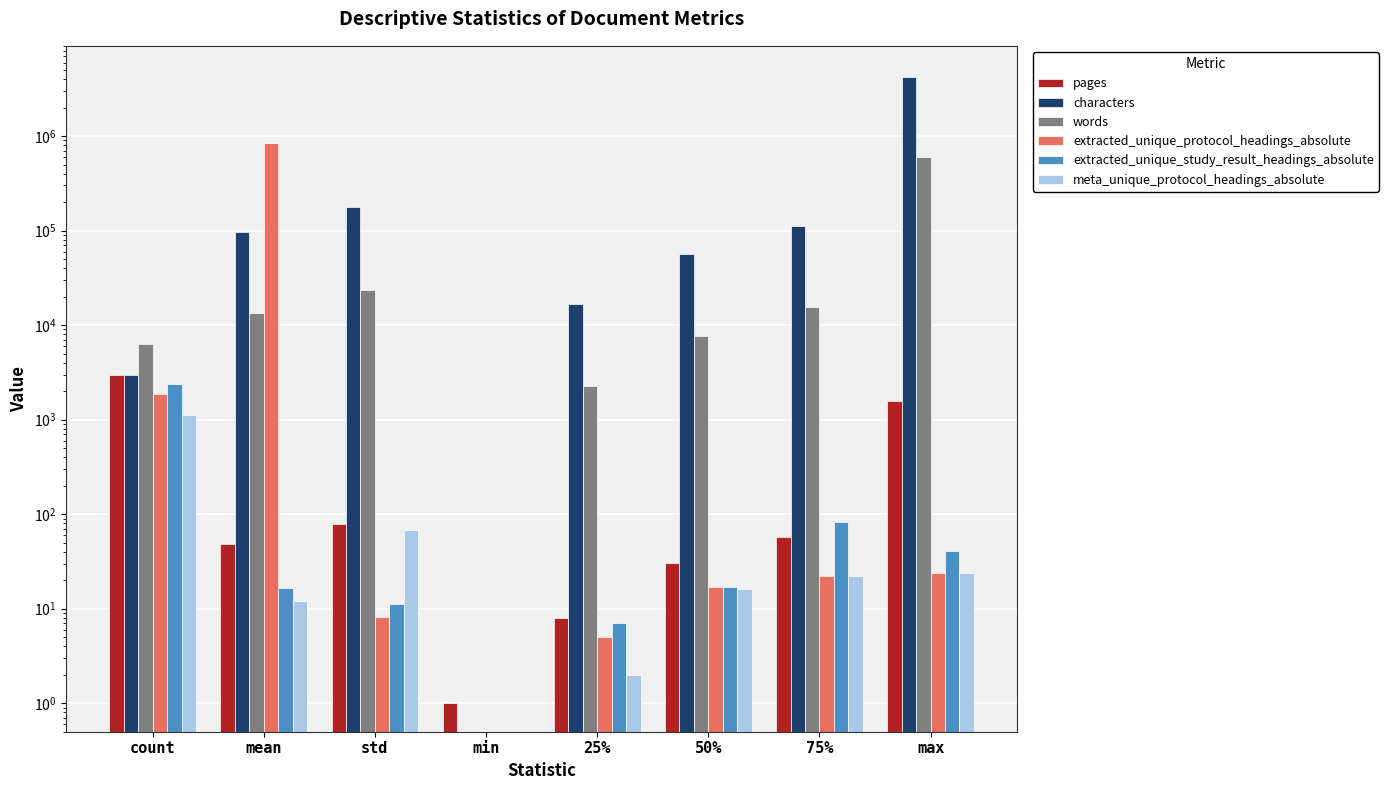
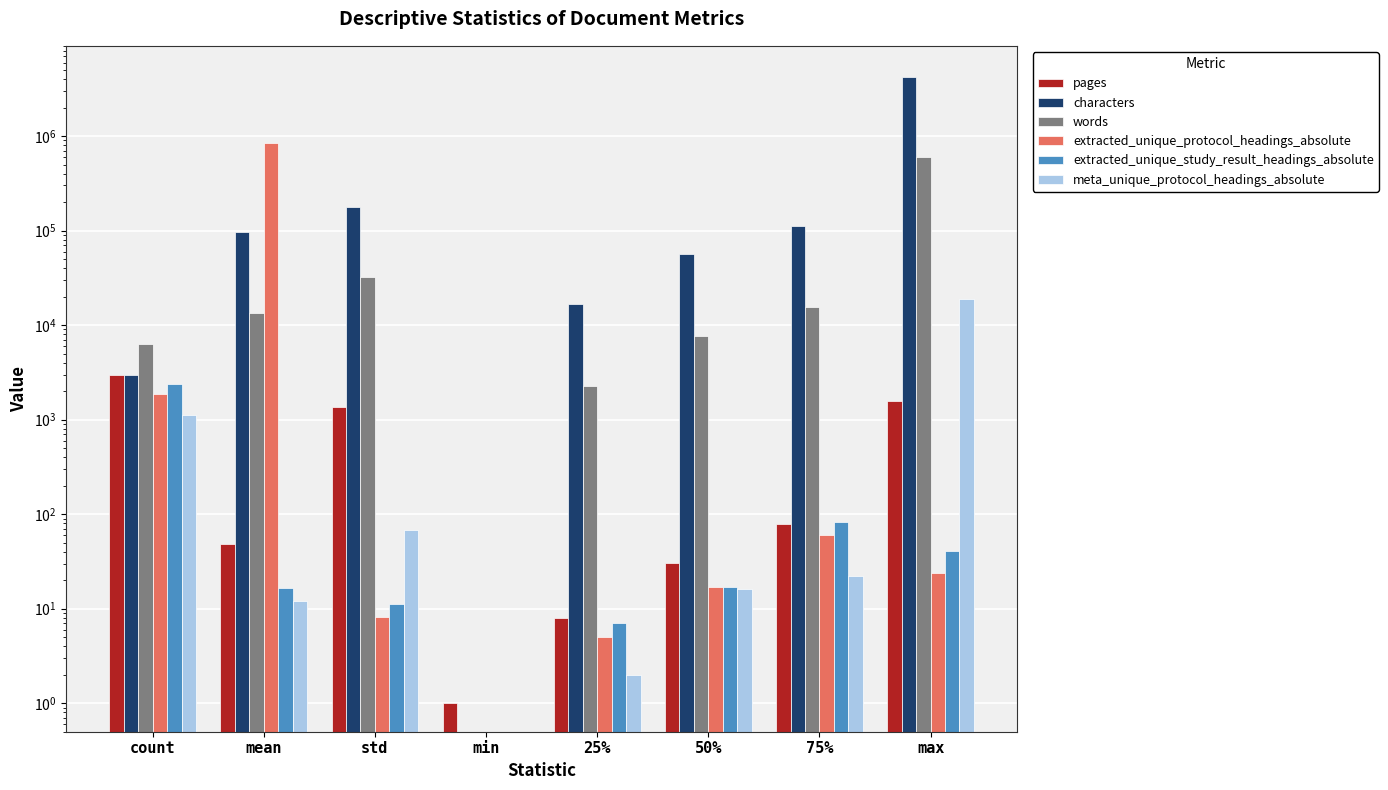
  {
    "pages": {
      "count": 3000,
      "mean": 50,
-     "std": 80,
+     "std": 1400,
      "min": 1,
      "25%": 8,
      "50%": 31,
-     "75%": 60,
+     "75%": 80,
      "max": 1600
    },
    "characters": {
      "count": 3000,
      "mean": 100000,
      "std": 180000,
      "25%": 17000,
      "50%": 60000,
      "75%": 110000,
      "max": 4000000
    },
    "words": {
      "count": 6000,
      "mean": 13000,
-     "std": 24000,
+     "std": 32000,
      "25%": 2300,
      "50%": 8000,
      "75%": 16000,
      "max": 600000
    },
    "extracted_unique_protocol_headings_absolute": {
      "count": 1900,
      "mean": 900000,
      "std": 8,
      "25%": 5,
      "50%": 17,
-     "75%": 22,
+     "75%": 60,
      "max": 24
    },
    "extracted_unique_study_result_headings_absolute": {
      "count": 2400,
      "mean": 17,
      "std": 11,
      "25%": 7,
      "50%": 17,
      "75%": 80,
      "max": 41
    },
    "meta_unique_protocol_headings_absolute": {
      "count": 1100,
      "mean": 12,
      "std": 70,
      "25%": 2,
      "50%": 16,
      "75%": 22,
-     "max": 24
+     "max": 19000
    }
  }
